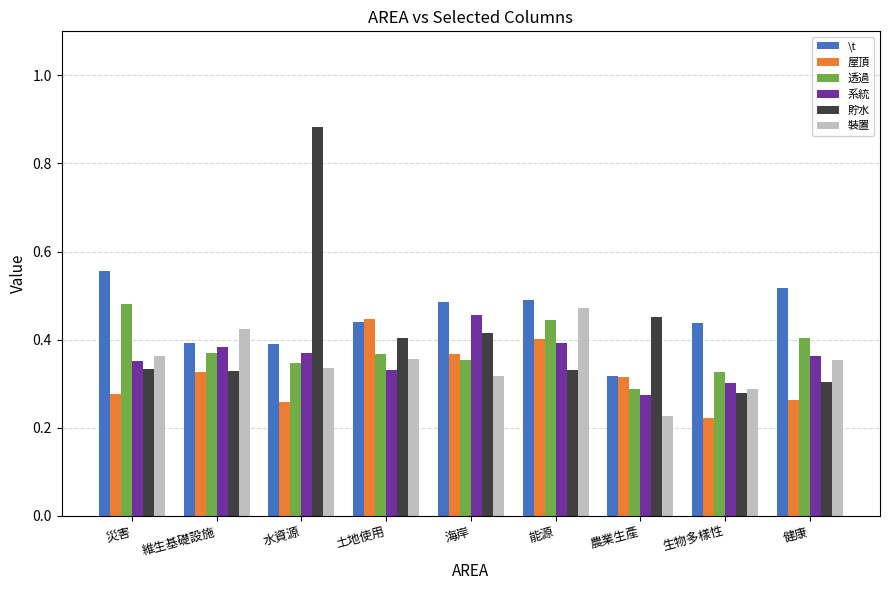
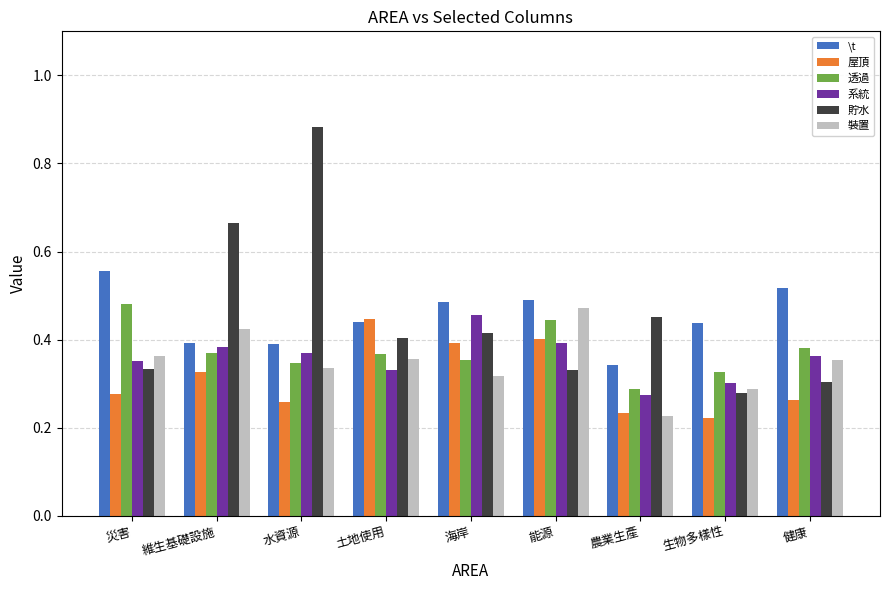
  {
    "\\t": {
      "災害": 0.56,
      "維生基礎設施": 0.39,
      "水資源": 0.39,
      "土地使用": 0.44,
      "海岸": 0.49,
      "能源": 0.49,
-     "農業生產": 0.32,
+     "農業生產": 0.34,
      "生物多樣性": 0.44,
      "健康": 0.52
    },
    "屋頂": {
      "災害": 0.28,
      "維生基礎設施": 0.33,
      "水資源": 0.26,
      "土地使用": 0.45,
-     "海岸": 0.37,
+     "海岸": 0.39,
      "能源": 0.40,
-     "農業生產": 0.32,
+     "農業生產": 0.23,
      "生物多樣性": 0.22,
      "健康": 0.26
    },
    "透過": {
      "災害": 0.48,
      "維生基礎設施": 0.37,
      "水資源": 0.35,
      "土地使用": 0.37,
      "海岸": 0.35,
      "能源": 0.44,
      "農業生產": 0.29,
      "生物多樣性": 0.33,
-     "健康": 0.40
+     "健康": 0.38
    },
    "系統": {
      "災害": 0.35,
      "維生基礎設施": 0.38,
      "水資源": 0.37,
      "土地使用": 0.33,
      "海岸": 0.46,
      "能源": 0.39,
      "農業生產": 0.27,
      "生物多樣性": 0.30,
      "健康": 0.36
    },
    "貯水": {
      "災害": 0.33,
-     "維生基礎設施": 0.33,
+     "維生基礎設施": 0.66,
      "水資源": 0.88,
      "土地使用": 0.40,
      "海岸": 0.42,
      "能源": 0.33,
      "農業生產": 0.45,
      "生物多樣性": 0.28,
      "健康": 0.30
    },
    "裝置": {
      "災害": 0.36,
      "維生基礎設施": 0.42,
      "水資源": 0.34,
      "土地使用": 0.36,
      "海岸": 0.32,
      "能源": 0.47,
      "農業生產": 0.23,
      "生物多樣性": 0.29,
      "健康": 0.35
    }
  }
